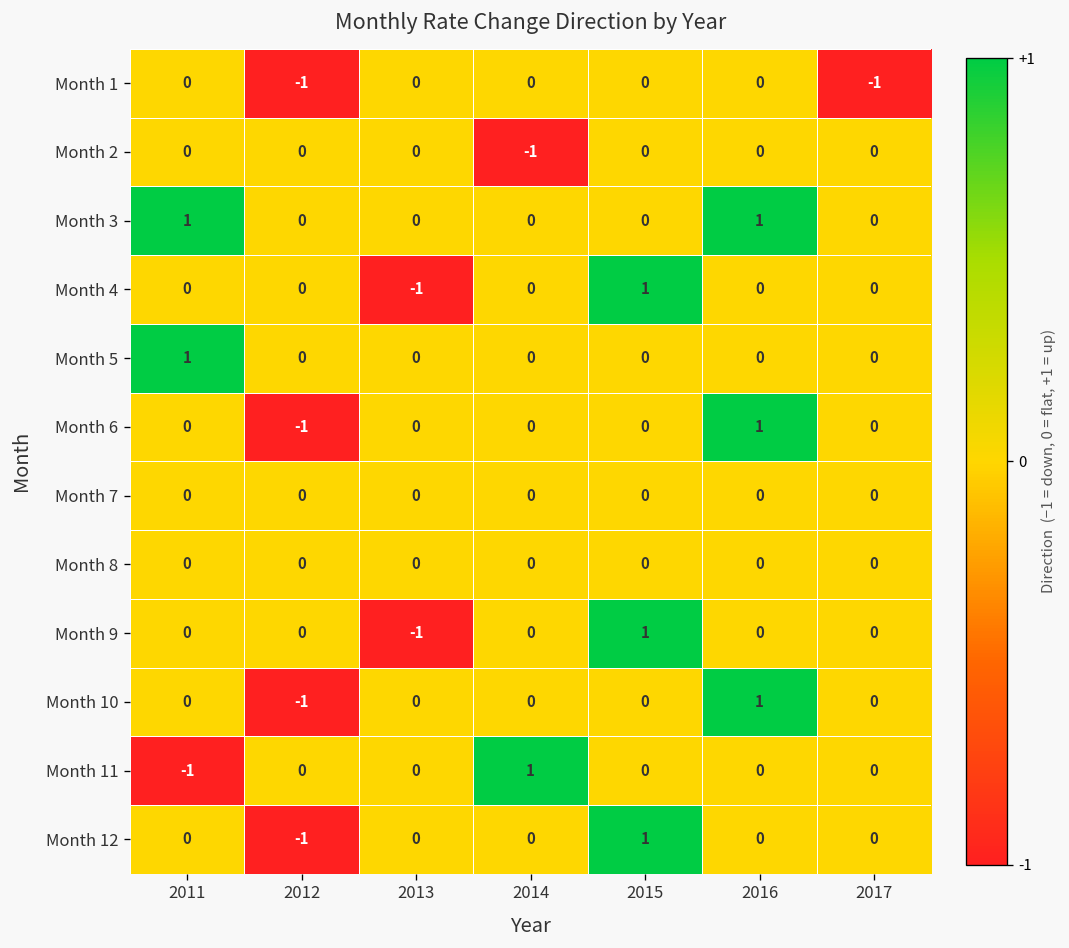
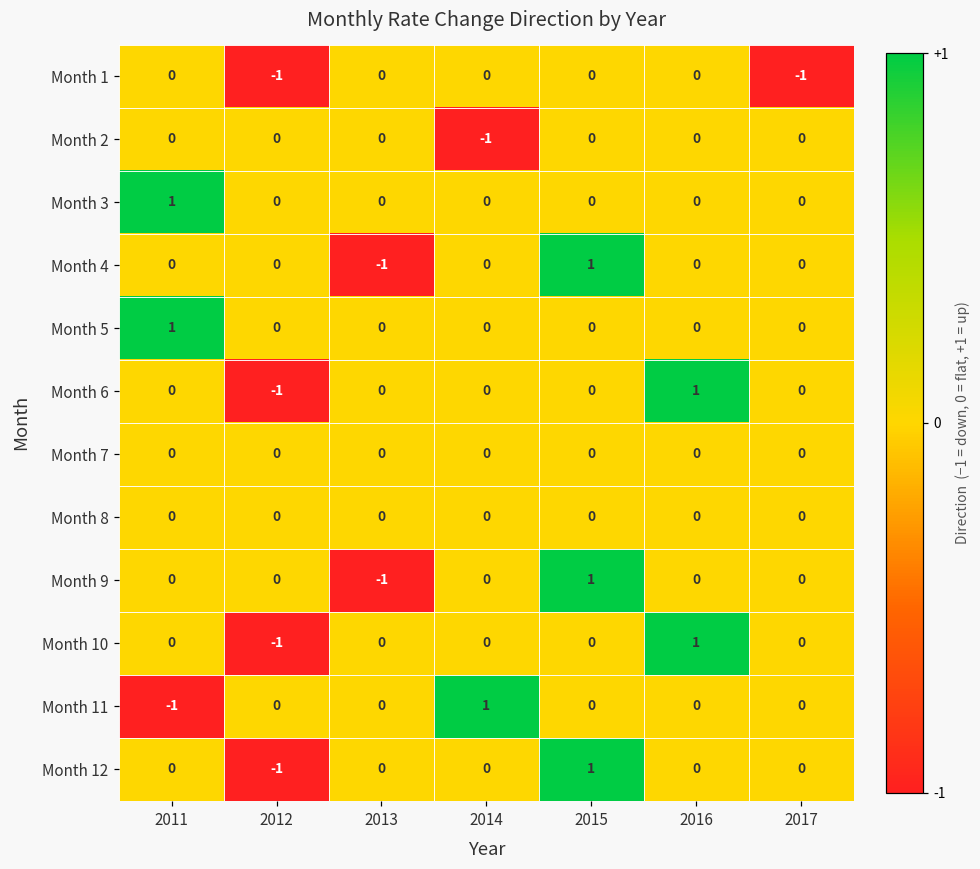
  {
    "Month 1": {
      "2011": 0,
      "2012": -1,
      "2013": 0,
      "2014": 0,
      "2015": 0,
      "2016": 0,
      "2017": -1
    },
    "Month 2": {
      "2011": 0,
      "2012": 0,
      "2013": 0,
      "2014": -1,
      "2015": 0,
      "2016": 0,
      "2017": 0
    },
    "Month 3": {
      "2011": 1,
      "2012": 0,
      "2013": 0,
      "2014": 0,
      "2015": 0,
-     "2016": 1,
+     "2016": 0,
      "2017": 0
    },
    "Month 4": {
      "2011": 0,
      "2012": 0,
      "2013": -1,
      "2014": 0,
      "2015": 1,
      "2016": 0,
      "2017": 0
    },
    "Month 5": {
      "2011": 1,
      "2012": 0,
      "2013": 0,
      "2014": 0,
      "2015": 0,
      "2016": 0,
      "2017": 0
    },
    "Month 6": {
      "2011": 0,
      "2012": -1,
      "2013": 0,
      "2014": 0,
      "2015": 0,
      "2016": 1,
      "2017": 0
    },
    "Month 7": {
      "2011": 0,
      "2012": 0,
      "2013": 0,
      "2014": 0,
      "2015": 0,
      "2016": 0,
      "2017": 0
    },
    "Month 8": {
      "2011": 0,
      "2012": 0,
      "2013": 0,
      "2014": 0,
      "2015": 0,
      "2016": 0,
      "2017": 0
    },
    "Month 9": {
      "2011": 0,
      "2012": 0,
      "2013": -1,
      "2014": 0,
      "2015": 1,
      "2016": 0,
      "2017": 0
    },
    "Month 10": {
      "2011": 0,
      "2012": -1,
      "2013": 0,
      "2014": 0,
      "2015": 0,
      "2016": 1,
      "2017": 0
    },
    "Month 11": {
      "2011": -1,
      "2012": 0,
      "2013": 0,
      "2014": 1,
      "2015": 0,
      "2016": 0,
      "2017": 0
    },
    "Month 12": {
      "2011": 0,
      "2012": -1,
      "2013": 0,
      "2014": 0,
      "2015": 1,
      "2016": 0,
      "2017": 0
    }
  }
